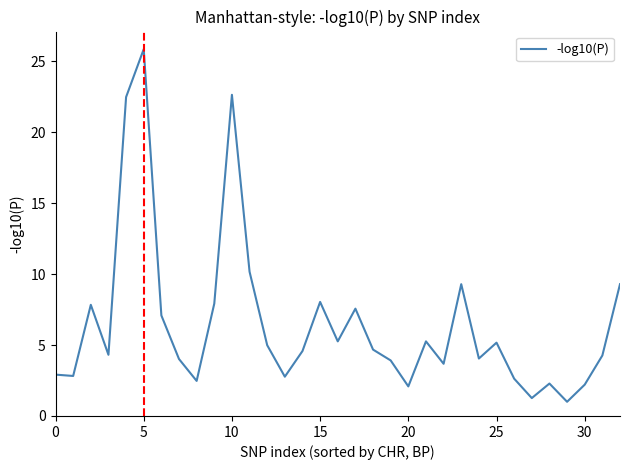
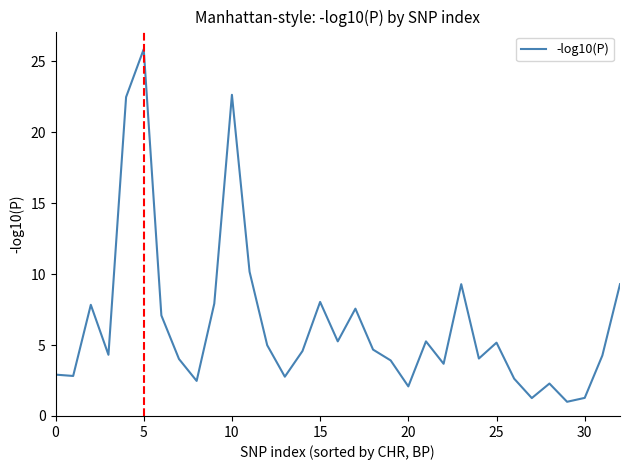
  {
    "0": 2.9,
    "5": 25.9,
    "10": 22.6,
    "15": 8.0,
    "20": 2.1,
    "25": 5.2,
-   "30": 2.2
+   "30": 1.3
  }
